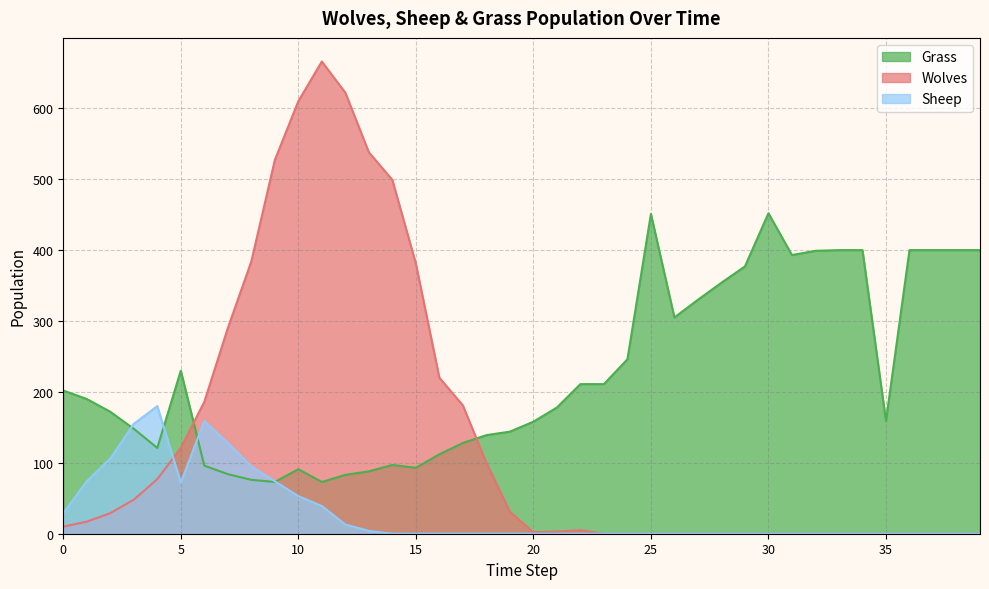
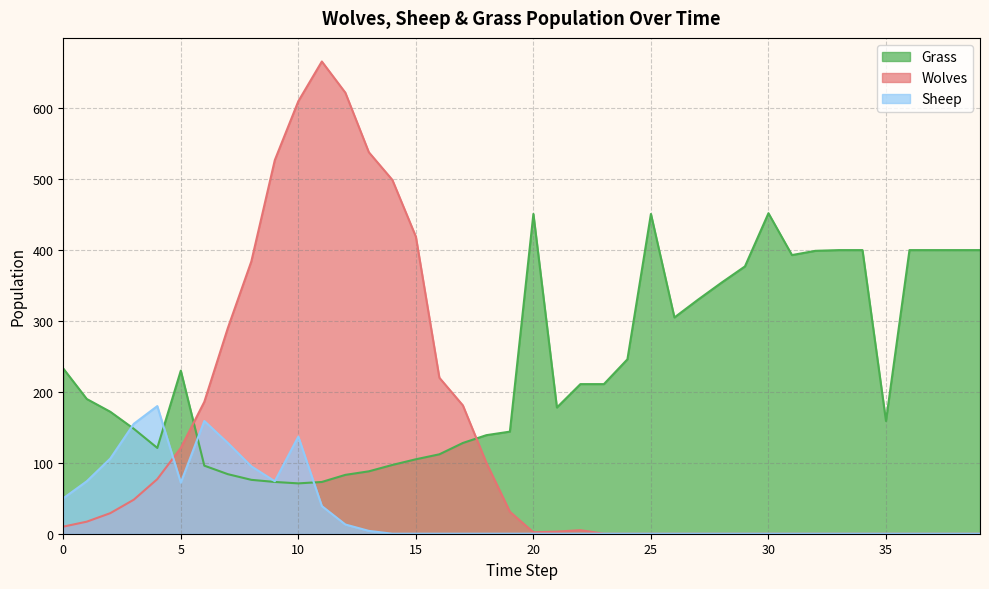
  {
    "Grass": {
-     "0": 200,
+     "0": 230,
      "5": 230,
-     "10": 90,
-     "15": 90,
-     "20": 160,
+     "10": 70,
+     "15": 110,
+     "20": 450,
      "25": 450,
      "30": 450,
      "35": 160
    },
    "Wolves": {
      "0": 10,
      "5": 120,
      "10": 610,
-     "15": 380
+     "15": 420
    },
    "Sheep": {
-     "0": 30,
+     "0": 50,
      "5": 70,
-     "10": 50,
+     "10": 140,
      "15": 0
    }
  }
